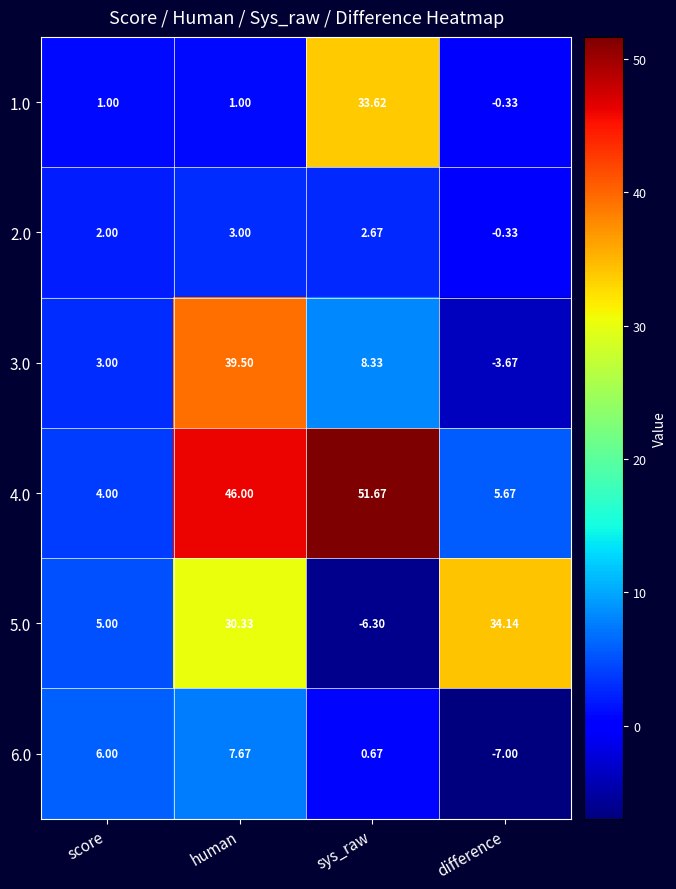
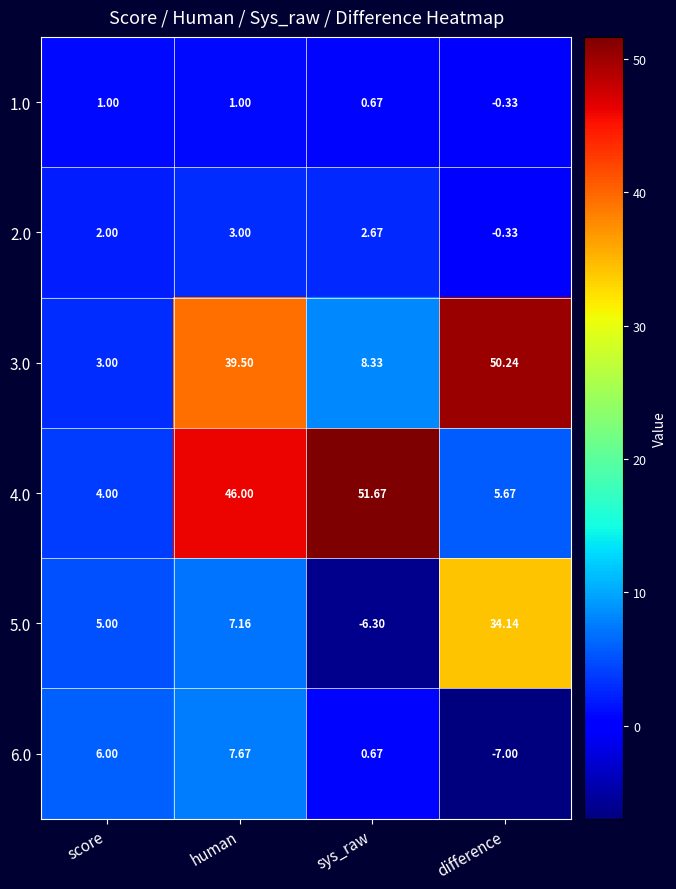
  {
    "1.0": {
      "score": 1.00,
      "human": 1.00,
-     "sys_raw": 33.62,
+     "sys_raw": 0.67,
      "difference": -0.33
    },
    "2.0": {
      "score": 2.00,
      "human": 3.00,
      "sys_raw": 2.67,
      "difference": -0.33
    },
    "3.0": {
      "score": 3.00,
      "human": 39.50,
      "sys_raw": 8.33,
-     "difference": -3.67
+     "difference": 50.24
    },
    "4.0": {
      "score": 4.00,
      "human": 46.00,
      "sys_raw": 51.67,
      "difference": 5.67
    },
    "5.0": {
      "score": 5.00,
-     "human": 30.33,
+     "human": 7.16,
      "sys_raw": -6.30,
      "difference": 34.14
    },
    "6.0": {
      "score": 6.00,
      "human": 7.67,
      "sys_raw": 0.67,
      "difference": -7.00
    }
  }
